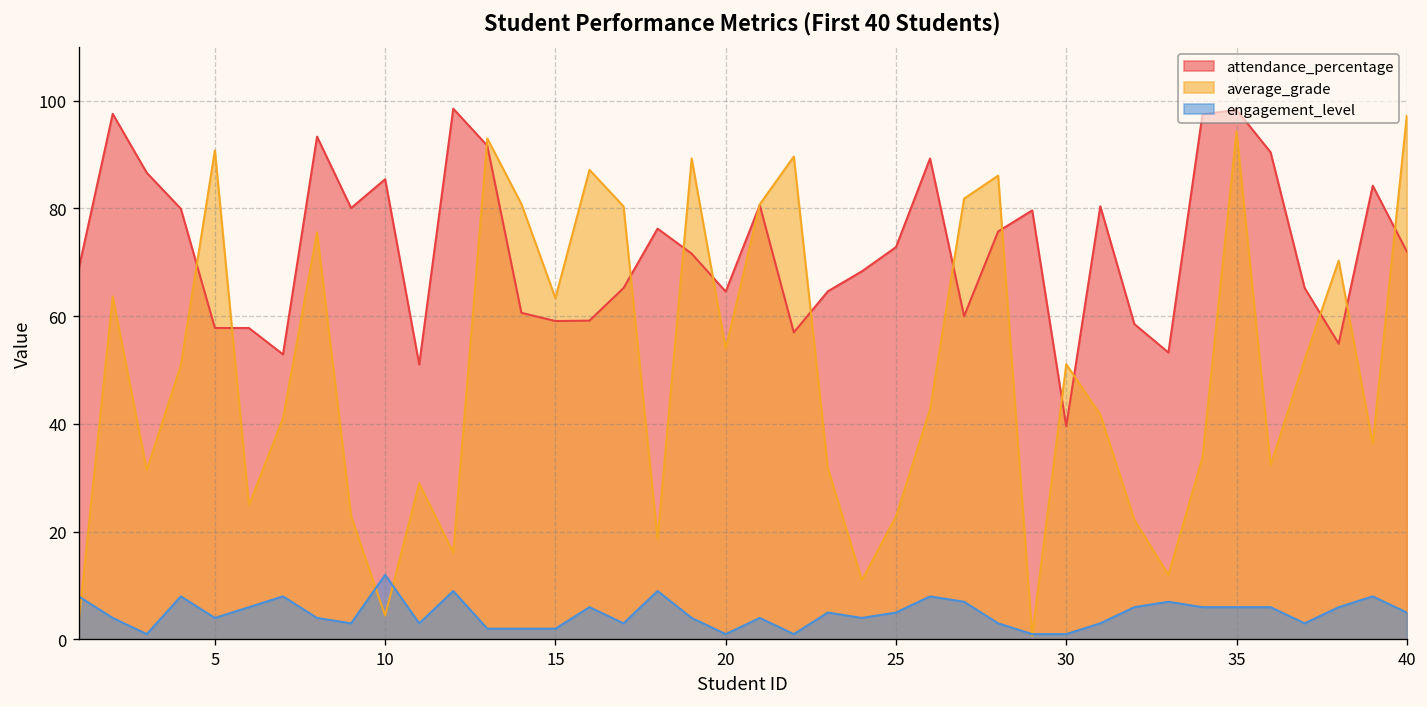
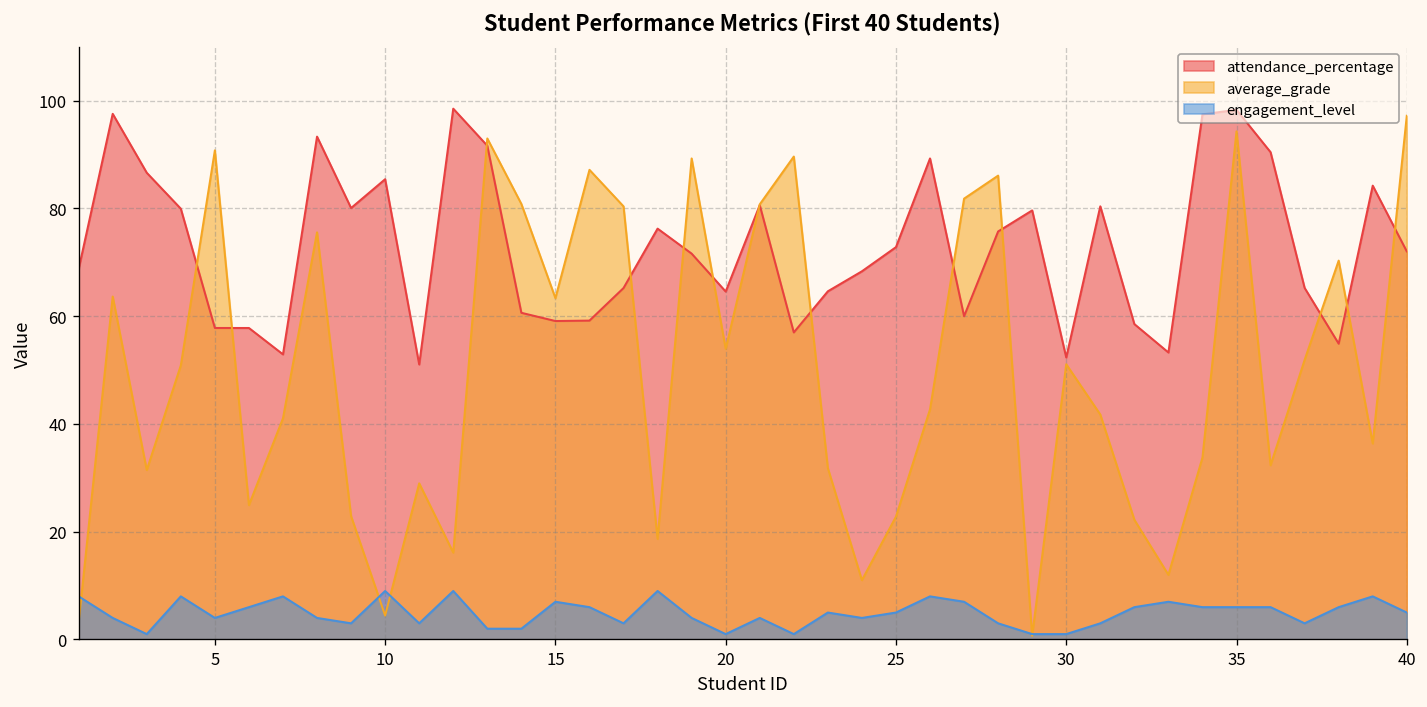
  {
    "attendance_percentage": {
      "5": 58,
      "10": 85,
      "15": 59,
      "20": 65,
      "25": 73,
-     "30": 40,
+     "30": 52,
      "40": 72
    },
    "average_grade": {
      "5": 91,
      "10": 4,
      "15": 63,
      "20": 54,
      "25": 23,
      "30": 51,
      "35": 94,
      "40": 97
    },
    "engagement_level": {
      "5": 4,
-     "10": 12,
-     "15": 2,
+     "10": 9,
+     "15": 7,
      "20": 1,
      "25": 5,
      "30": 1,
      "35": 6,
      "40": 5
    }
  }
